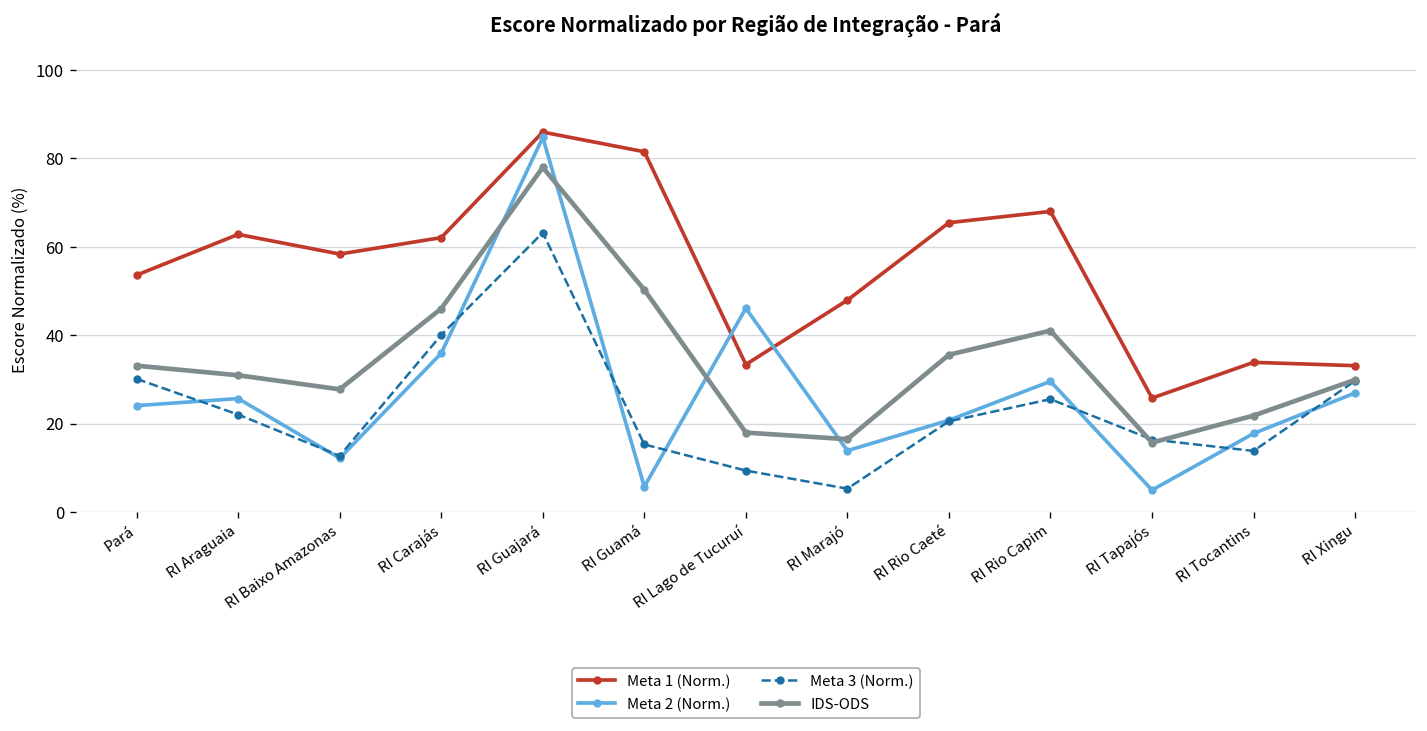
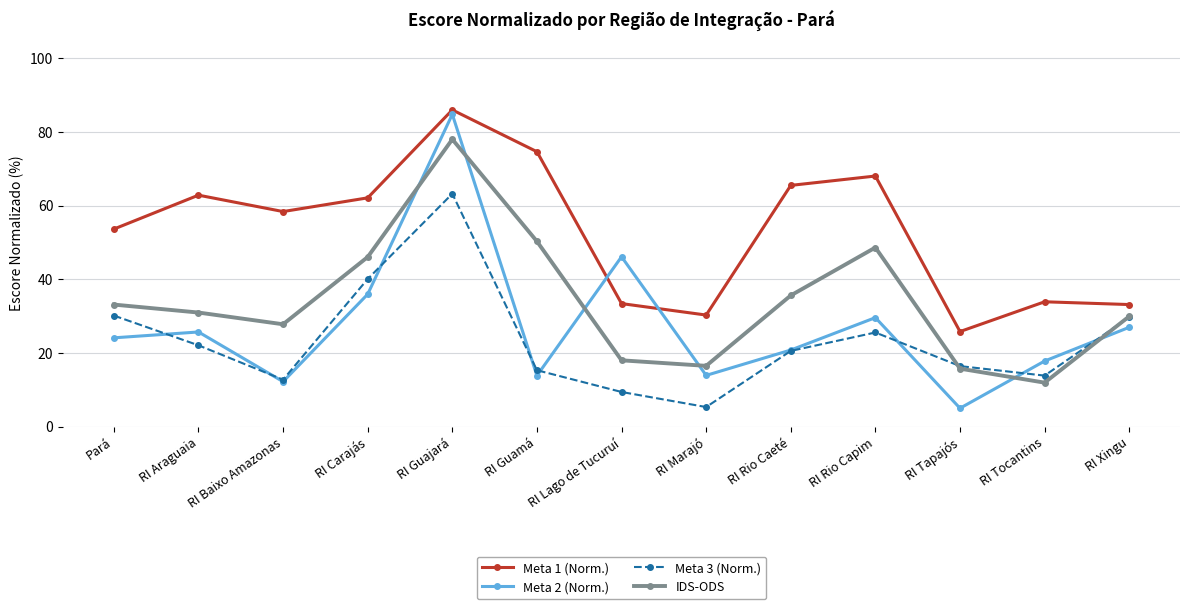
  {
    "Meta 1 (Norm.)": {
      "Pará": 54,
      "RI Araguaia": 63,
      "RI Baixo Amazonas": 58,
      "RI Carajás": 62,
      "RI Guajará": 86,
-     "RI Guamá": 82,
+     "RI Guamá": 75,
      "RI Lago de Tucuruí": 33,
-     "RI Marajó": 48,
+     "RI Marajó": 30,
      "RI Rio Caeté": 65,
      "RI Rio Capim": 68,
      "RI Tapajós": 26,
      "RI Tocantins": 34,
      "RI Xingu": 33
    },
    "Meta 2 (Norm.)": {
      "Pará": 24,
      "RI Araguaia": 26,
      "RI Carajás": 36,
      "RI Guajará": 85,
-     "RI Guamá": 6,
+     "RI Guamá": 14,
      "RI Lago de Tucuruí": 46,
      "RI Marajó": 14,
      "RI Rio Capim": 30,
      "RI Tapajós": 5,
      "RI Tocantins": 18,
      "RI Xingu": 27
    },
    "Meta 3 (Norm.)": {
      "Pará": 30,
      "RI Araguaia": 22,
      "RI Carajás": 40,
      "RI Guajará": 63,
      "RI Guamá": 15,
      "RI Lago de Tucuruí": 9,
      "RI Marajó": 5,
      "RI Rio Capim": 26,
      "RI Tapajós": 16,
      "RI Tocantins": 14
    },
    "IDS-ODS": {
      "Pará": 33,
      "RI Araguaia": 31,
      "RI Baixo Amazonas": 28,
      "RI Carajás": 46,
      "RI Guajará": 78,
      "RI Guamá": 50,
      "RI Lago de Tucuruí": 18,
      "RI Marajó": 17,
      "RI Rio Caeté": 36,
-     "RI Rio Capim": 41,
+     "RI Rio Capim": 49,
      "RI Tapajós": 16,
-     "RI Tocantins": 22
+     "RI Tocantins": 12
    }
  }
